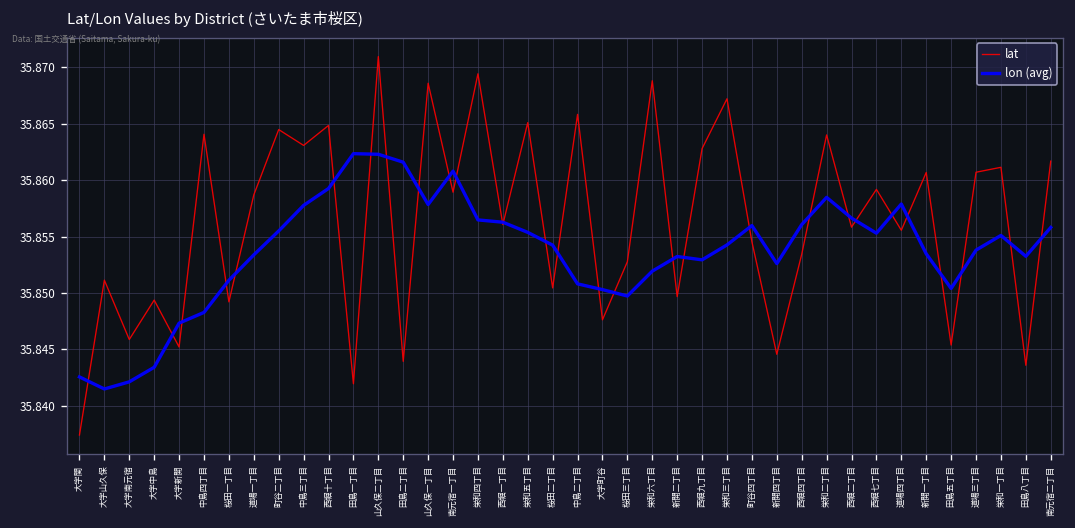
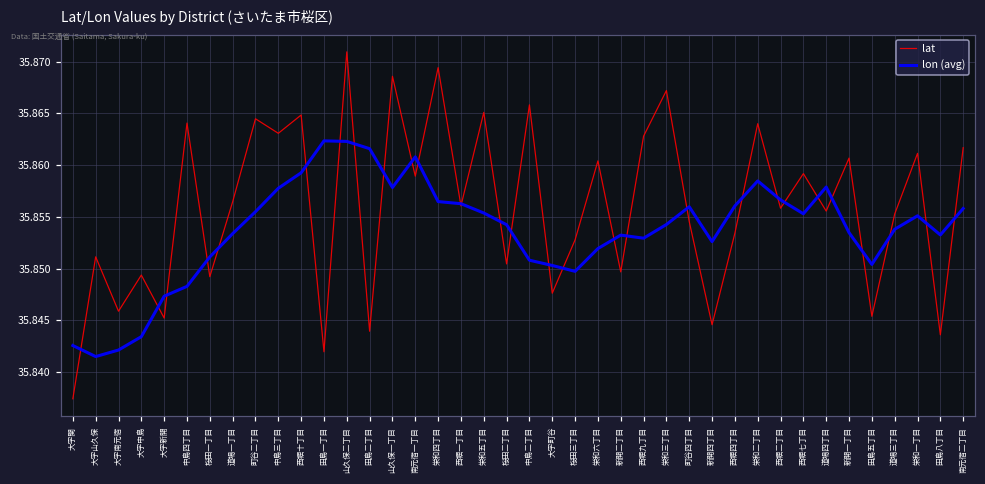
  {
    "lat": {
      "大字関": 35.837,
      "大字山久保": 35.851,
      "大字南元宿": 35.846,
      "大字中島": 35.849,
      "大字新開": 35.845,
      "中島四丁目": 35.864,
      "桜田一丁目": 35.849,
-     "道場一丁目": 35.859,
+     "道場一丁目": 35.856,
      "町谷二丁目": 35.864,
      "中島三丁目": 35.863,
      "西堀十丁目": 35.865,
      "田島一丁目": 35.842,
      "山久保二丁目": 35.871,
      "田島二丁目": 35.844,
      "山久保一丁目": 35.869,
      "南元宿一丁目": 35.859,
      "栄和四丁目": 35.869,
      "栄和五丁目": 35.865,
      "桜田二丁目": 35.850,
      "中島二丁目": 35.866,
      "大字町谷": 35.848,
      "桜田三丁目": 35.853,
-     "栄和六丁目": 35.869,
+     "栄和六丁目": 35.860,
      "新開二丁目": 35.850,
      "西堀九丁目": 35.863,
      "栄和三丁目": 35.867,
      "町谷四丁目": 35.855,
      "新開四丁目": 35.845,
      "西堀四丁目": 35.853,
      "栄和二丁目": 35.864,
      "西堀二丁目": 35.856,
      "西堀七丁目": 35.859,
      "道場四丁目": 35.856,
      "新開一丁目": 35.861,
      "田島五丁目": 35.845,
-     "道場三丁目": 35.861,
+     "道場三丁目": 35.855,
      "栄和一丁目": 35.861,
      "田島八丁目": 35.844,
      "南元宿二丁目": 35.862
    },
    "lon (avg)": {
      "大字関": 35.843,
      "大字山久保": 35.842,
      "大字南元宿": 35.842,
      "大字中島": 35.843,
      "大字新開": 35.847,
      "中島四丁目": 35.848,
      "桜田一丁目": 35.851,
      "道場一丁目": 35.853,
      "町谷二丁目": 35.855,
      "中島三丁目": 35.858,
      "西堀十丁目": 35.859,
      "田島一丁目": 35.862,
      "山久保二丁目": 35.862,
      "田島二丁目": 35.862,
      "山久保一丁目": 35.858,
      "南元宿一丁目": 35.861,
      "栄和四丁目": 35.856,
      "栄和五丁目": 35.855,
      "桜田二丁目": 35.854,
      "中島二丁目": 35.851,
      "大字町谷": 35.850,
      "桜田三丁目": 35.850,
      "栄和六丁目": 35.852,
      "新開二丁目": 35.853,
      "西堀九丁目": 35.853,
      "栄和三丁目": 35.854,
      "町谷四丁目": 35.856,
      "新開四丁目": 35.853,
      "西堀四丁目": 35.856,
      "栄和二丁目": 35.858,
      "西堀二丁目": 35.857,
      "西堀七丁目": 35.855,
      "道場四丁目": 35.858,
      "新開一丁目": 35.853,
      "田島五丁目": 35.850,
      "道場三丁目": 35.854,
      "栄和一丁目": 35.855,
      "田島八丁目": 35.853,
      "南元宿二丁目": 35.856
    }
  }
